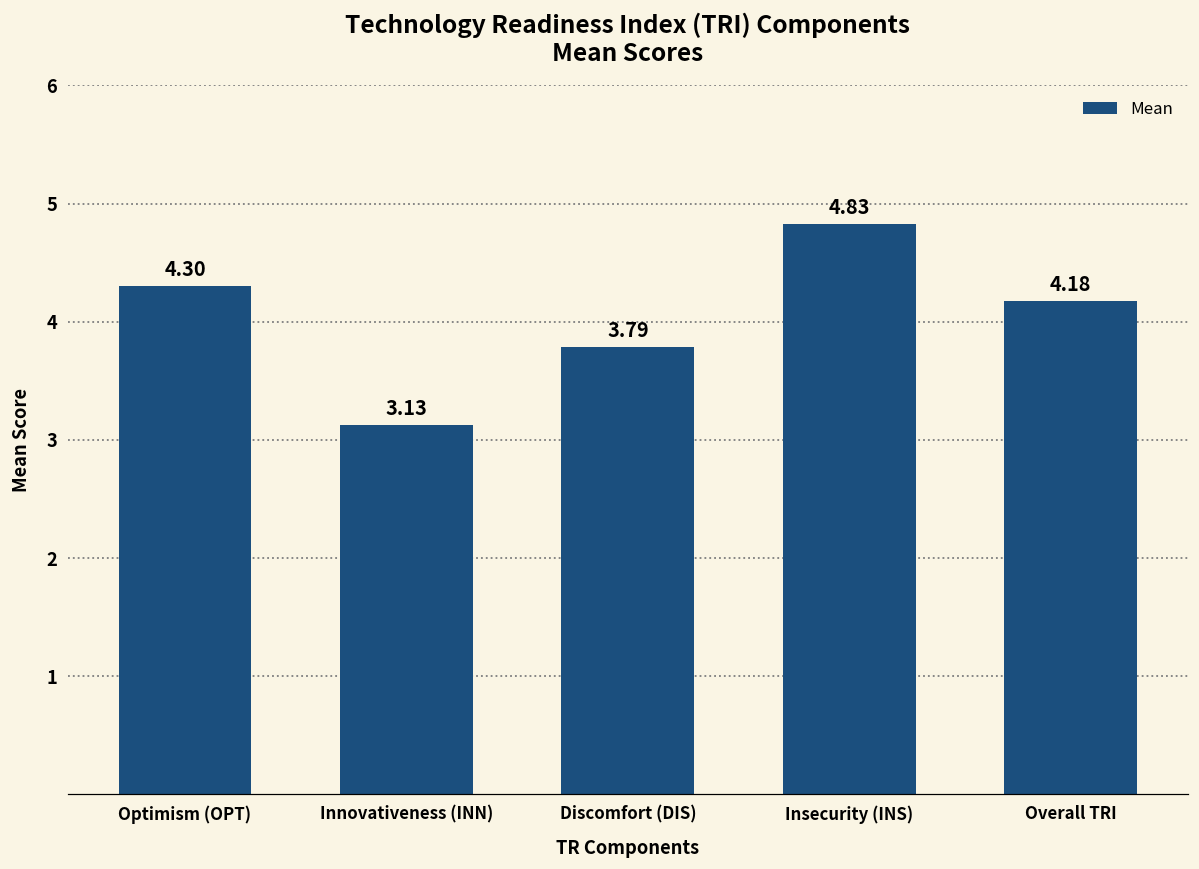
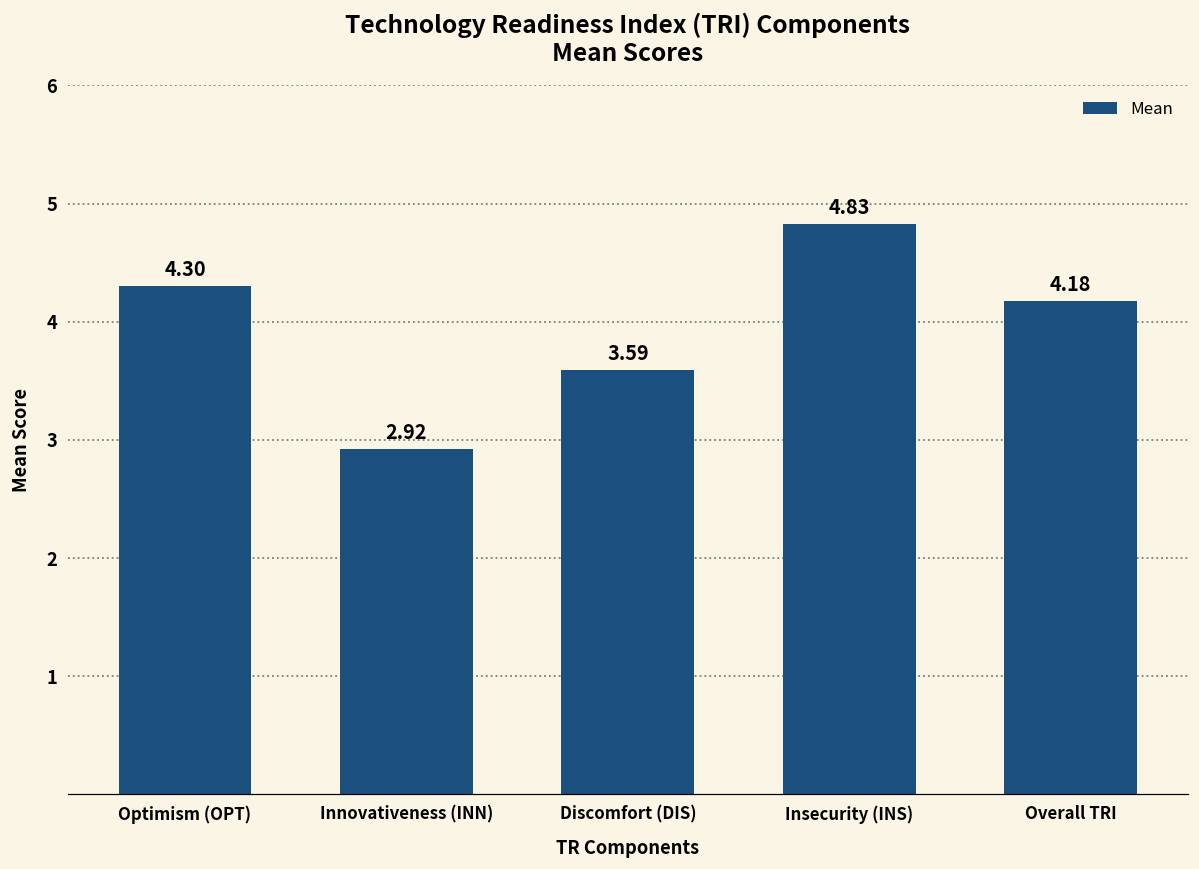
  {
    "Optimism (OPT)": 4.30,
-   "Innovativeness (INN)": 3.13,
-   "Discomfort (DIS)": 3.79,
+   "Innovativeness (INN)": 2.92,
+   "Discomfort (DIS)": 3.59,
    "Insecurity (INS)": 4.83,
    "Overall TRI": 4.18
  }
